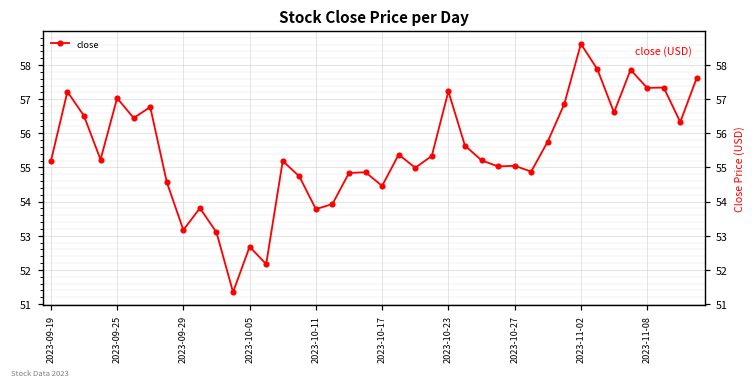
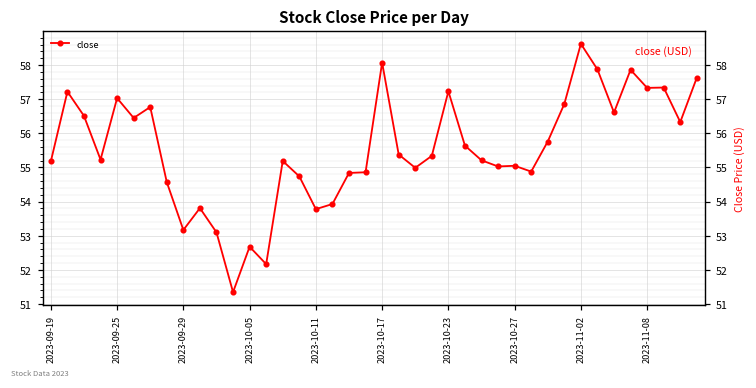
  {
    "2023-09-19": 55.2,
    "2023-09-25": 57.0,
    "2023-09-29": 53.2,
    "2023-10-05": 52.7,
    "2023-10-11": 53.8,
-   "2023-10-17": 54.5,
+   "2023-10-17": 58.1,
    "2023-10-23": 57.2,
    "2023-10-27": 55.1,
    "2023-11-02": 58.6,
    "2023-11-08": 57.3
  }
